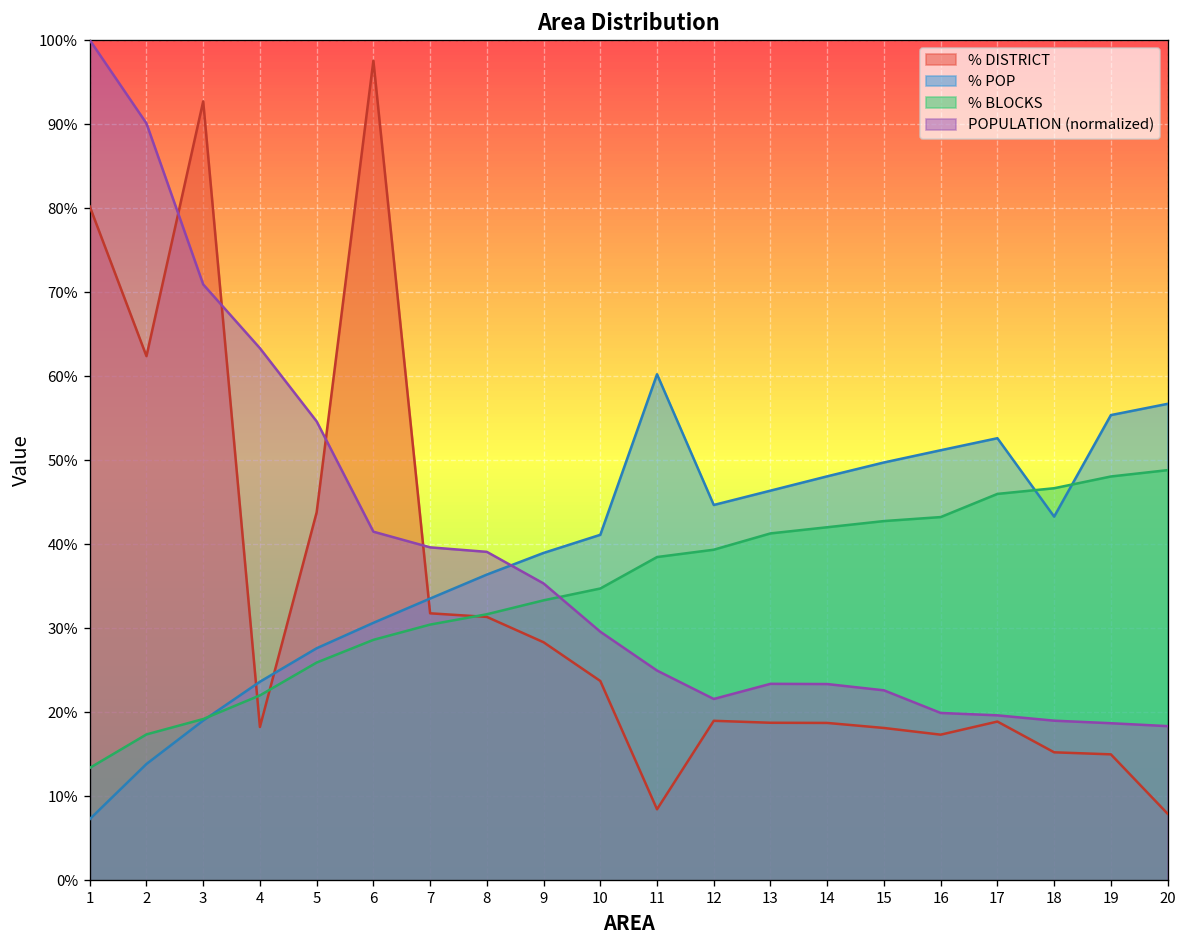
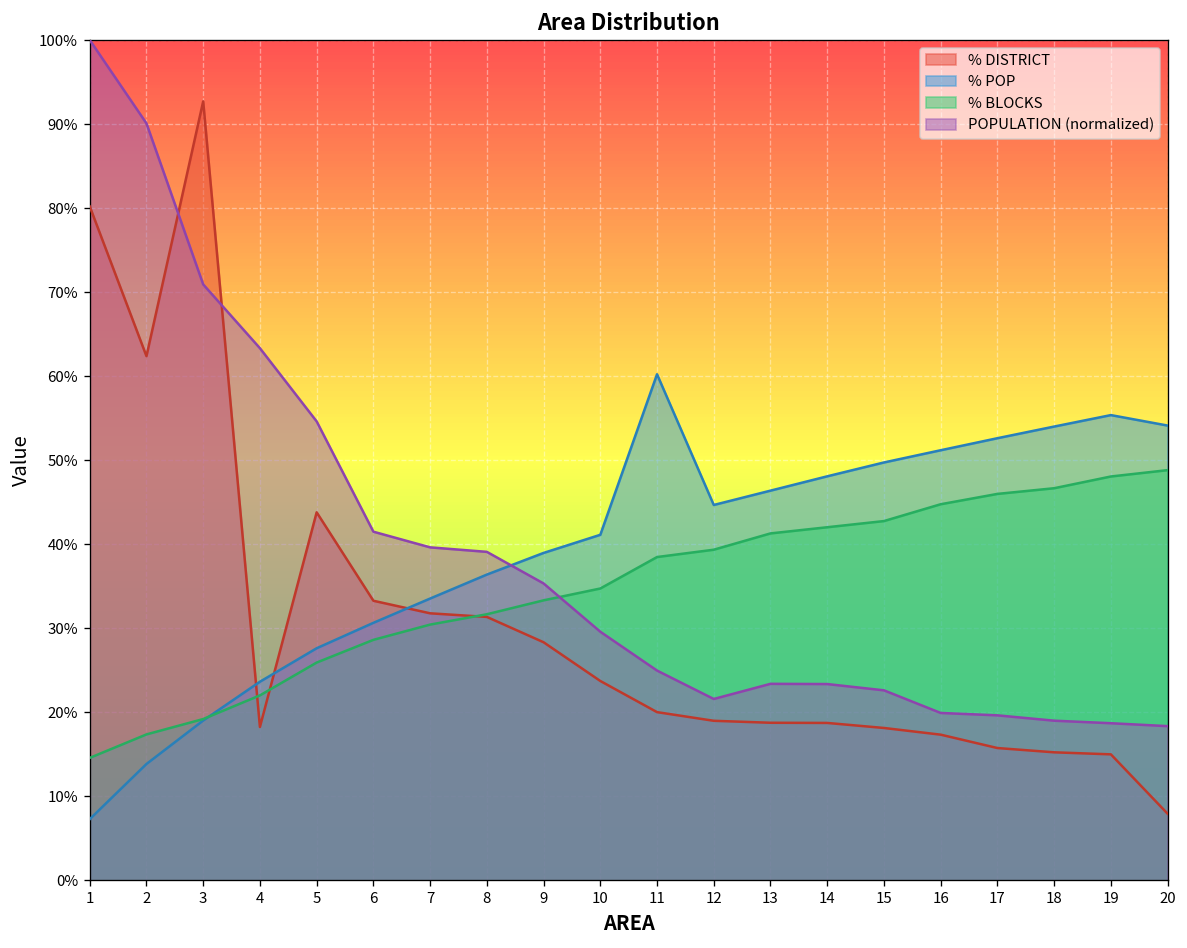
  {
    "% DISTRICT": {
      "1": "80%",
      "2": "62%",
      "3": "93%",
      "4": "18%",
      "5": "44%",
-     "6": "98%",
+     "6": "33%",
      "7": "32%",
      "9": "28%",
      "10": "24%",
-     "11": "8%",
+     "11": "20%",
      "12": "19%",
      "13": "19%",
      "14": "19%",
      "15": "18%",
      "16": "17%",
-     "17": "19%",
+     "17": "16%",
      "18": "15%",
      "19": "15%",
      "20": "8%"
    },
    "% POP": {
      "1": "7%",
      "2": "14%",
      "4": "24%",
      "5": "28%",
      "6": "31%",
      "7": "34%",
      "8": "36%",
      "9": "39%",
      "10": "41%",
      "11": "60%",
      "12": "45%",
      "13": "46%",
      "14": "48%",
      "15": "50%",
      "16": "51%",
      "17": "53%",
-     "18": "43%",
+     "18": "54%",
      "19": "55%",
-     "20": "57%"
+     "20": "54%"
    },
    "% BLOCKS": {
-     "1": "13%",
+     "1": "15%",
      "2": "17%",
      "4": "22%",
      "5": "26%",
      "6": "29%",
      "7": "30%",
      "9": "33%",
      "10": "35%",
      "11": "38%",
      "12": "39%",
      "13": "41%",
      "14": "42%",
      "15": "43%",
-     "16": "43%",
+     "16": "45%",
      "17": "46%",
      "18": "47%",
      "19": "48%",
      "20": "49%"
    },
    "POPULATION (normalized)": {
      "1": "100%",
      "2": "90%",
      "3": "71%",
      "4": "63%",
      "5": "55%",
      "6": "41%",
      "7": "40%",
      "8": "39%",
      "9": "35%",
      "10": "30%",
      "11": "25%",
      "12": "22%",
      "13": "23%",
      "14": "23%",
      "15": "23%",
      "16": "20%",
      "17": "20%",
      "18": "19%",
      "19": "19%",
      "20": "18%"
    }
  }
